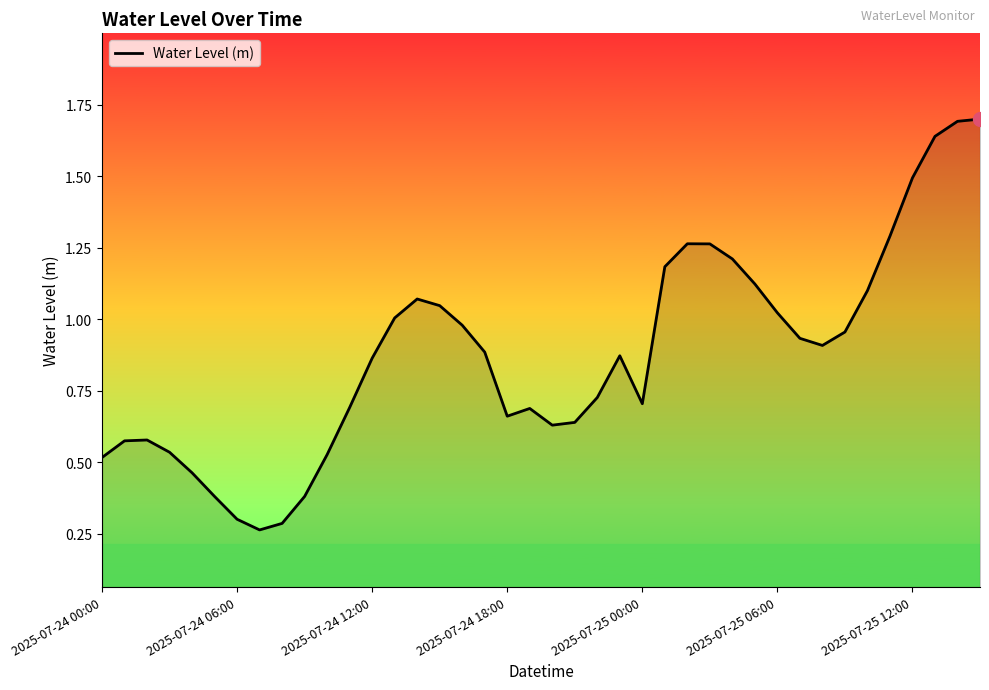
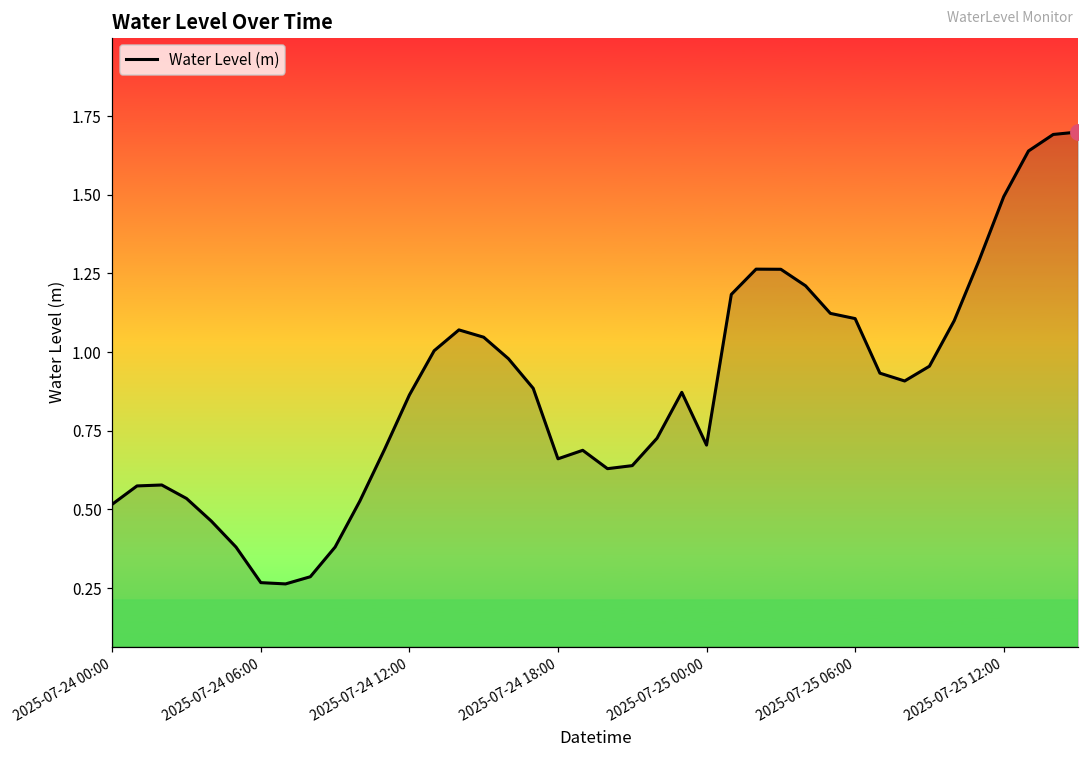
  {
    "Water Level (m)": {
      "2025-07-24 00:00": 0.52,
-     "2025-07-24 06:00": 0.30,
+     "2025-07-24 06:00": 0.27,
      "2025-07-24 12:00": 0.86,
      "2025-07-24 18:00": 0.66,
      "2025-07-25 00:00": 0.70,
-     "2025-07-25 06:00": 1.02,
+     "2025-07-25 06:00": 1.11,
      "2025-07-25 12:00": 1.49
    }
  }
